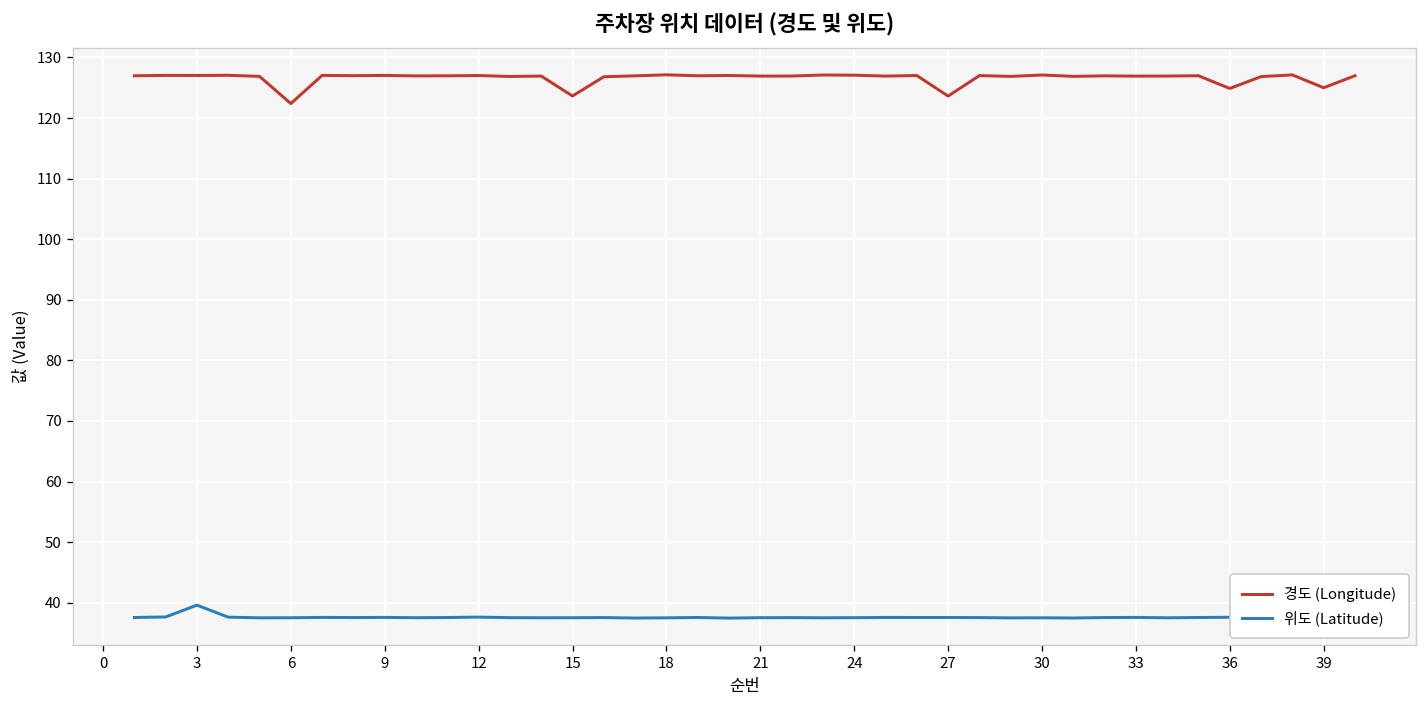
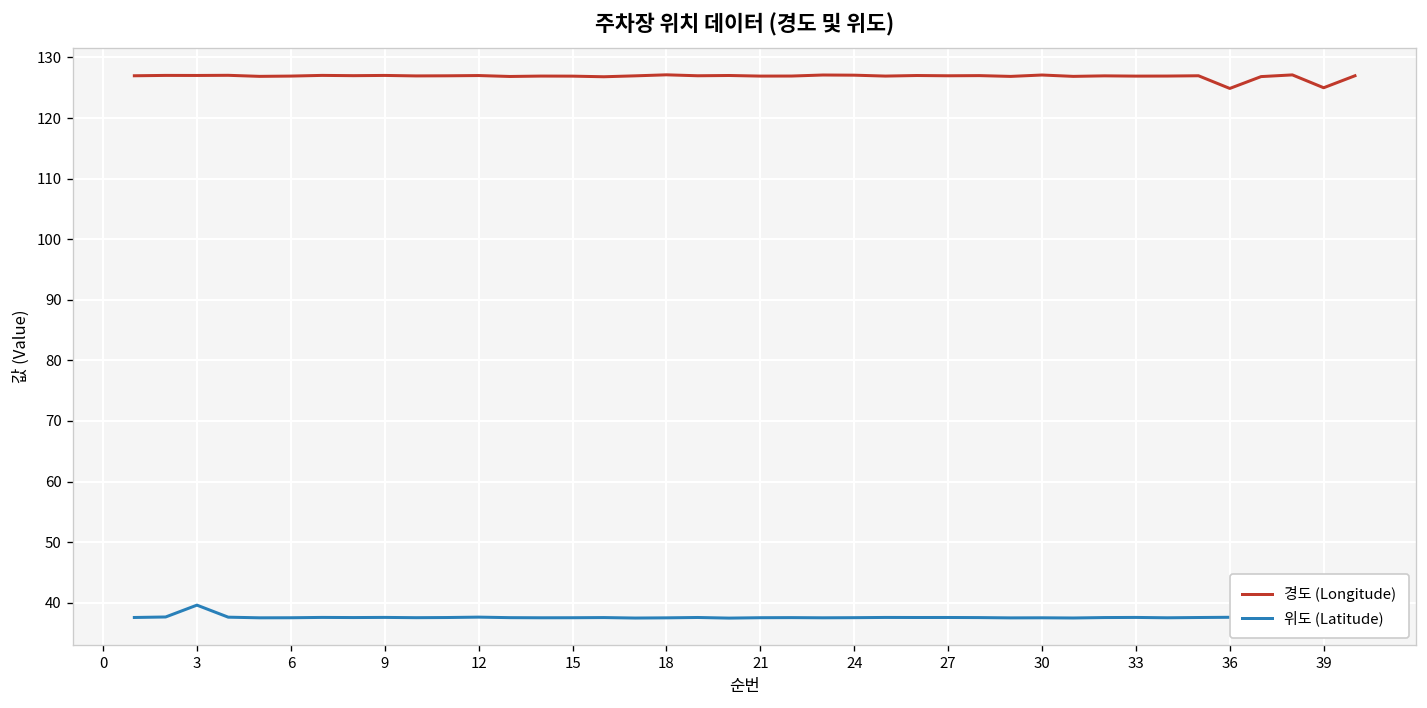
  {
    "경도 (Longitude)": {
      "3": 127,
-     "6": 122,
+     "6": 127,
      "9": 127,
      "12": 127,
-     "15": 124,
+     "15": 127,
      "18": 127,
      "21": 127,
      "24": 127,
-     "27": 124,
+     "27": 127,
      "30": 127,
      "33": 127,
      "36": 125,
      "39": 125
    },
    "위도 (Latitude)": {
      "3": 40,
      "6": 38,
      "9": 38,
      "12": 38,
      "15": 38,
      "18": 38,
      "21": 38,
      "24": 38,
      "27": 38,
      "30": 38,
      "33": 38,
      "36": 38
    }
  }
